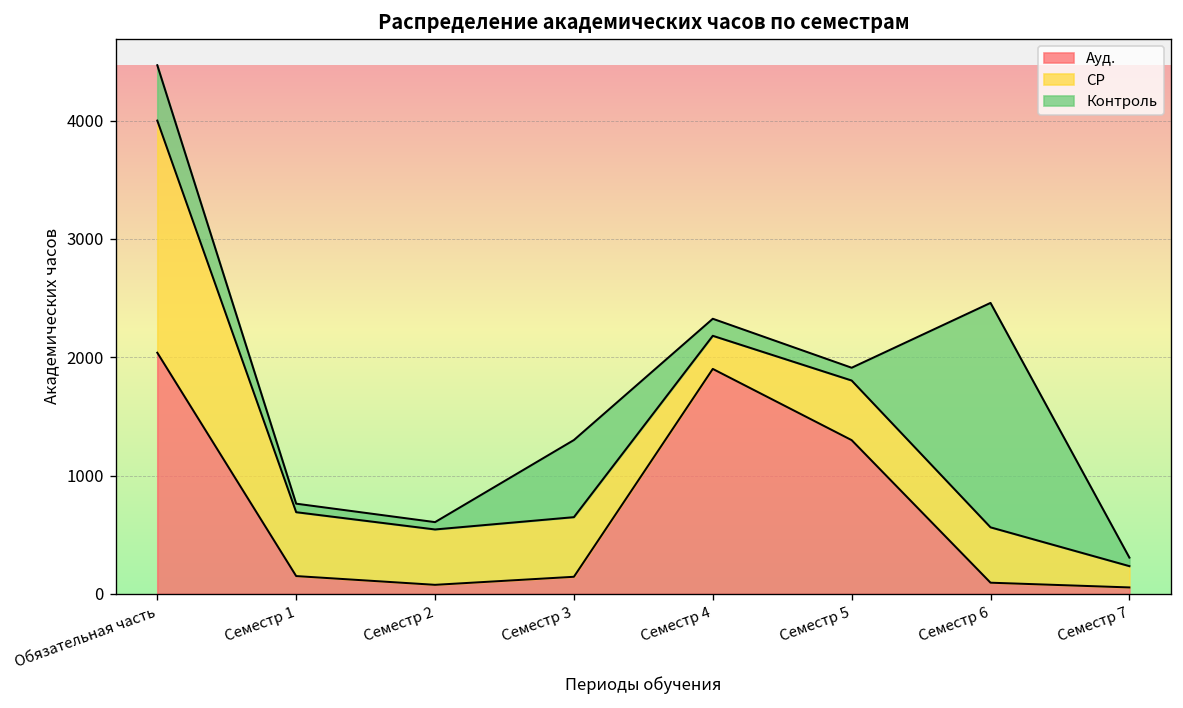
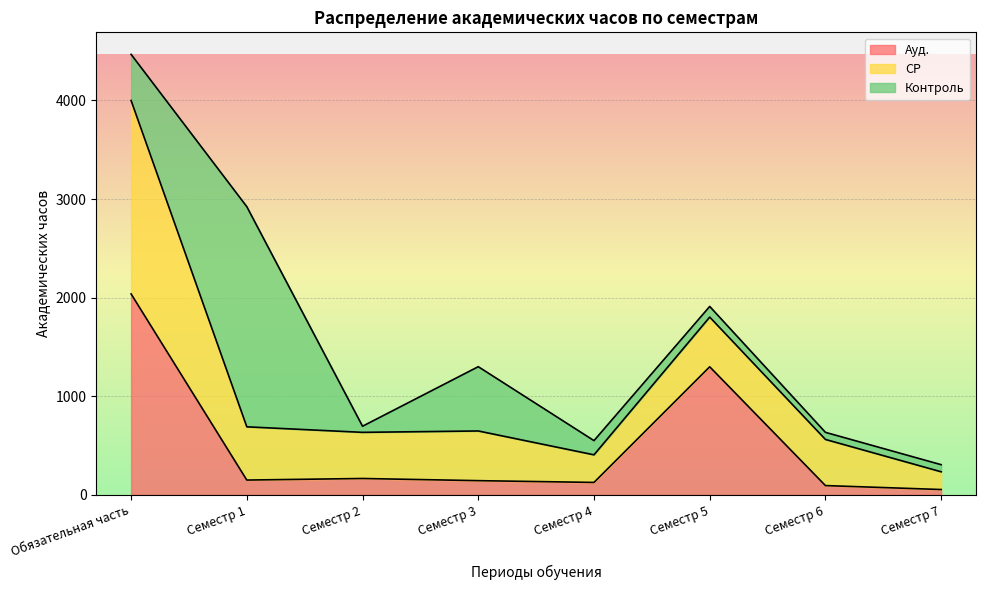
  {
    "Ауд.": {
      "Обязательная часть": 2000,
      "Семестр 1": 200,
-     "Семестр 2": 100,
+     "Семестр 2": 200,
      "Семестр 3": 100,
-     "Семестр 4": 1900,
+     "Семестр 4": 100,
      "Семестр 5": 1300,
      "Семестр 6": 100,
      "Семестр 7": 100
    },
    "СР": {
      "Обязательная часть": 2000,
      "Семестр 1": 500,
      "Семестр 2": 500,
      "Семестр 3": 500,
      "Семестр 4": 300,
      "Семестр 5": 500,
      "Семестр 6": 500,
      "Семестр 7": 200
    },
    "Контроль": {
      "Обязательная часть": 500,
-     "Семестр 1": 100,
+     "Семестр 1": 2200,
      "Семестр 2": 100,
      "Семестр 3": 700,
      "Семестр 4": 100,
      "Семестр 5": 100,
-     "Семестр 6": 1900,
+     "Семестр 6": 100,
      "Семестр 7": 100
    }
  }
